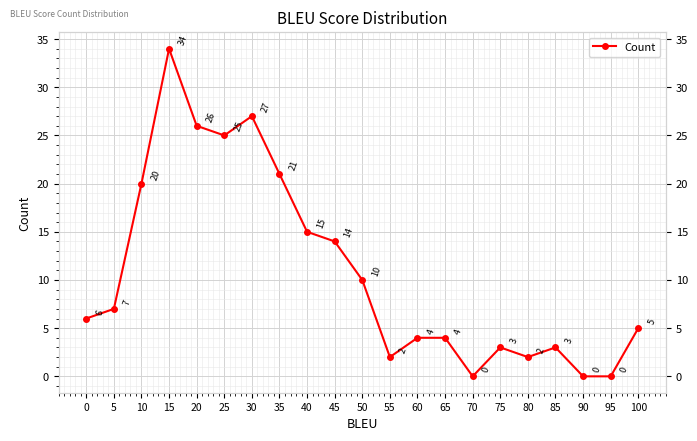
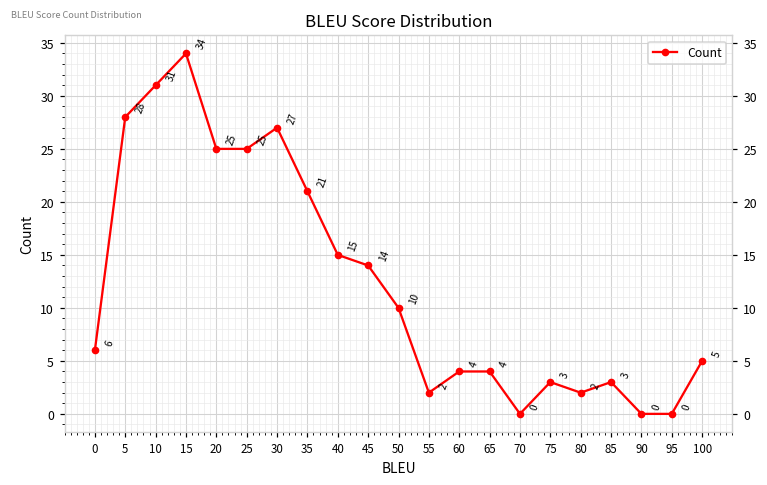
  {
    "0": 6,
-   "5": 7,
-   "10": 20,
+   "5": 28,
+   "10": 31,
    "15": 34,
-   "20": 26,
+   "20": 25,
    "25": 25,
    "30": 27,
    "35": 21,
    "40": 15,
    "45": 14,
    "50": 10,
    "55": 2,
    "60": 4,
    "65": 4,
    "70": 0,
    "75": 3,
    "80": 2,
    "85": 3,
    "90": 0,
    "95": 0,
    "100": 5
  }
